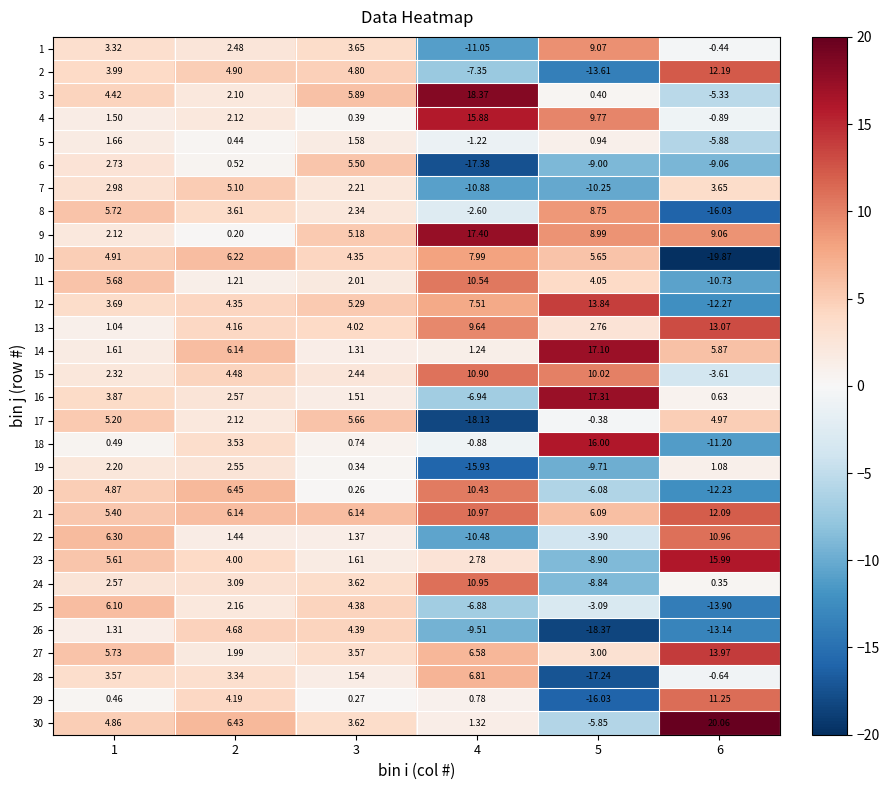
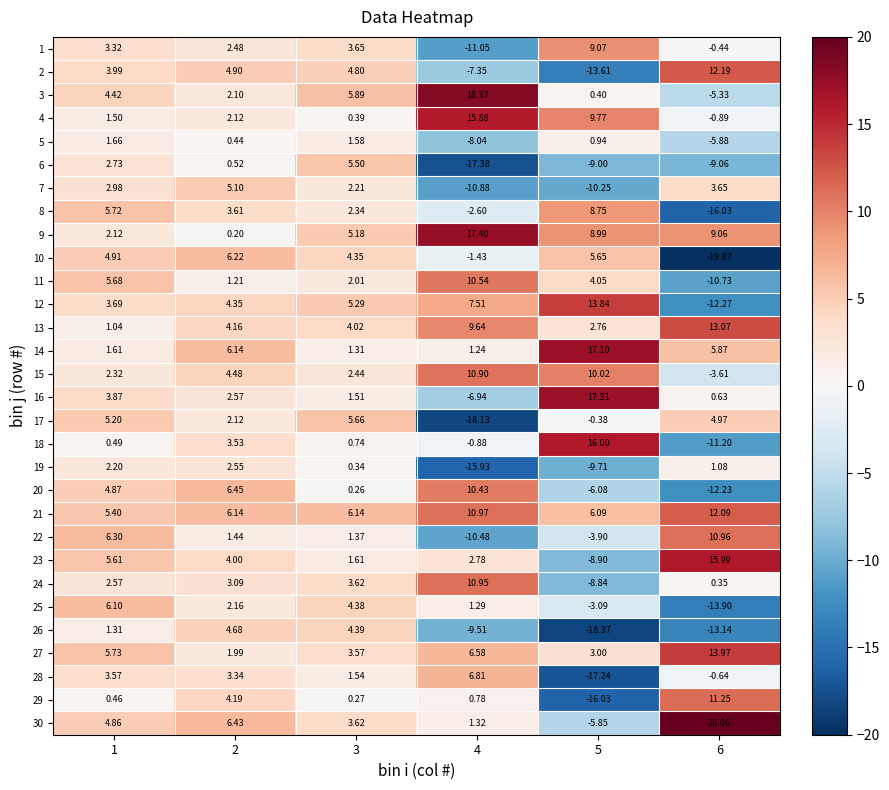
  {
    "1": {
      "1": 3.32,
      "2": 2.48,
      "3": 3.65,
      "4": -11.05,
      "5": 9.07,
      "6": -0.44
    },
    "2": {
      "1": 3.99,
      "2": 4.90,
      "3": 4.80,
      "4": -7.35,
      "5": -13.61,
      "6": 12.19
    },
    "3": {
      "1": 4.42,
      "2": 2.10,
      "3": 5.89,
      "4": 18.37,
      "5": 0.40,
      "6": -5.33
    },
    "4": {
      "1": 1.50,
      "2": 2.12,
      "3": 0.39,
      "4": 15.88,
      "5": 9.77,
      "6": -0.89
    },
    "5": {
      "1": 1.66,
      "2": 0.44,
      "3": 1.58,
-     "4": -1.22,
+     "4": -8.04,
      "5": 0.94,
      "6": -5.88
    },
    "6": {
      "1": 2.73,
      "2": 0.52,
      "3": 5.50,
      "4": -17.38,
      "5": -9.00,
      "6": -9.06
    },
    "7": {
      "1": 2.98,
      "2": 5.10,
      "3": 2.21,
      "4": -10.88,
      "5": -10.25,
      "6": 3.65
    },
    "8": {
      "1": 5.72,
      "2": 3.61,
      "3": 2.34,
      "4": -2.60,
      "5": 8.75,
      "6": -16.03
    },
    "9": {
      "1": 2.12,
      "2": 0.20,
      "3": 5.18,
      "4": 17.40,
      "5": 8.99,
      "6": 9.06
    },
    "10": {
      "1": 4.91,
      "2": 6.22,
      "3": 4.35,
-     "4": 7.99,
+     "4": -1.43,
      "5": 5.65,
      "6": -19.87
    },
    "11": {
      "1": 5.68,
      "2": 1.21,
      "3": 2.01,
      "4": 10.54,
      "5": 4.05,
      "6": -10.73
    },
    "12": {
      "1": 3.69,
      "2": 4.35,
      "3": 5.29,
      "4": 7.51,
      "5": 13.84,
      "6": -12.27
    },
    "13": {
      "1": 1.04,
      "2": 4.16,
      "3": 4.02,
      "4": 9.64,
      "5": 2.76,
      "6": 13.07
    },
    "14": {
      "1": 1.61,
      "2": 6.14,
      "3": 1.31,
      "4": 1.24,
      "5": 17.10,
      "6": 5.87
    },
    "15": {
      "1": 2.32,
      "2": 4.48,
      "3": 2.44,
      "4": 10.90,
      "5": 10.02,
      "6": -3.61
    },
    "16": {
      "1": 3.87,
      "2": 2.57,
      "3": 1.51,
      "4": -6.94,
      "5": 17.31,
      "6": 0.63
    },
    "17": {
      "1": 5.20,
      "2": 2.12,
      "3": 5.66,
      "4": -18.13,
      "5": -0.38,
      "6": 4.97
    },
    "18": {
      "1": 0.49,
      "2": 3.53,
      "3": 0.74,
      "4": -0.88,
      "5": 16.00,
      "6": -11.20
    },
    "19": {
      "1": 2.20,
      "2": 2.55,
      "3": 0.34,
      "4": -15.93,
      "5": -9.71,
      "6": 1.08
    },
    "20": {
      "1": 4.87,
      "2": 6.45,
      "3": 0.26,
      "4": 10.43,
      "5": -6.08,
      "6": -12.23
    },
    "21": {
      "1": 5.40,
      "2": 6.14,
      "3": 6.14,
      "4": 10.97,
      "5": 6.09,
      "6": 12.09
    },
    "22": {
      "1": 6.30,
      "2": 1.44,
      "3": 1.37,
      "4": -10.48,
      "5": -3.90,
      "6": 10.96
    },
    "23": {
      "1": 5.61,
      "2": 4.00,
      "3": 1.61,
      "4": 2.78,
      "5": -8.90,
      "6": 15.99
    },
    "24": {
      "1": 2.57,
      "2": 3.09,
      "3": 3.62,
      "4": 10.95,
      "5": -8.84,
      "6": 0.35
    },
    "25": {
      "1": 6.10,
      "2": 2.16,
      "3": 4.38,
-     "4": -6.88,
+     "4": 1.29,
      "5": -3.09,
      "6": -13.90
    },
    "26": {
      "1": 1.31,
      "2": 4.68,
      "3": 4.39,
      "4": -9.51,
      "5": -18.37,
      "6": -13.14
    },
    "27": {
      "1": 5.73,
      "2": 1.99,
      "3": 3.57,
      "4": 6.58,
      "5": 3.00,
      "6": 13.97
    },
    "28": {
      "1": 3.57,
      "2": 3.34,
      "3": 1.54,
      "4": 6.81,
      "5": -17.24,
      "6": -0.64
    },
    "29": {
      "1": 0.46,
      "2": 4.19,
      "3": 0.27,
      "4": 0.78,
      "5": -16.03,
      "6": 11.25
    },
    "30": {
      "1": 4.86,
      "2": 6.43,
      "3": 3.62,
      "4": 1.32,
      "5": -5.85,
      "6": 20.06
    }
  }
